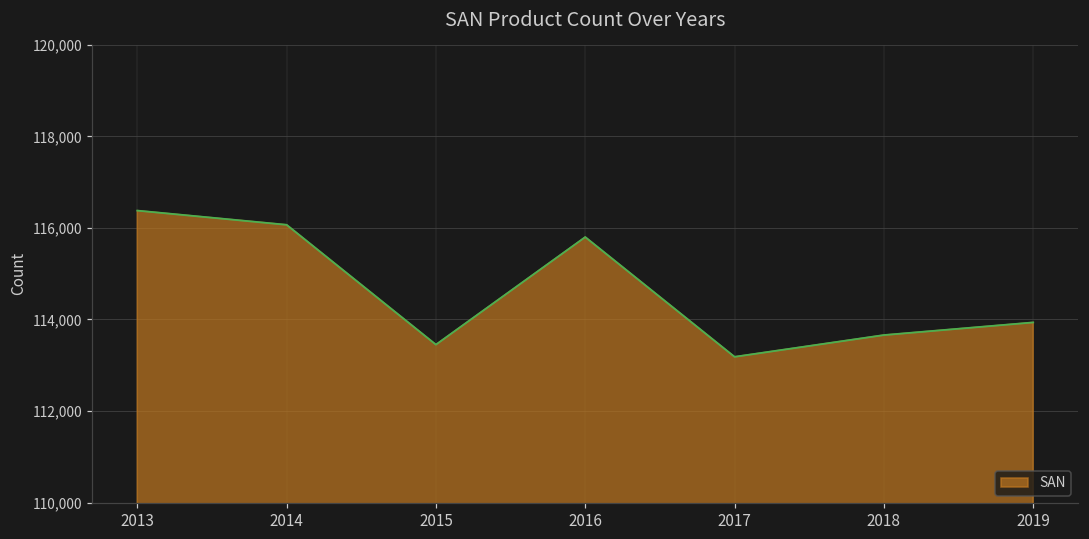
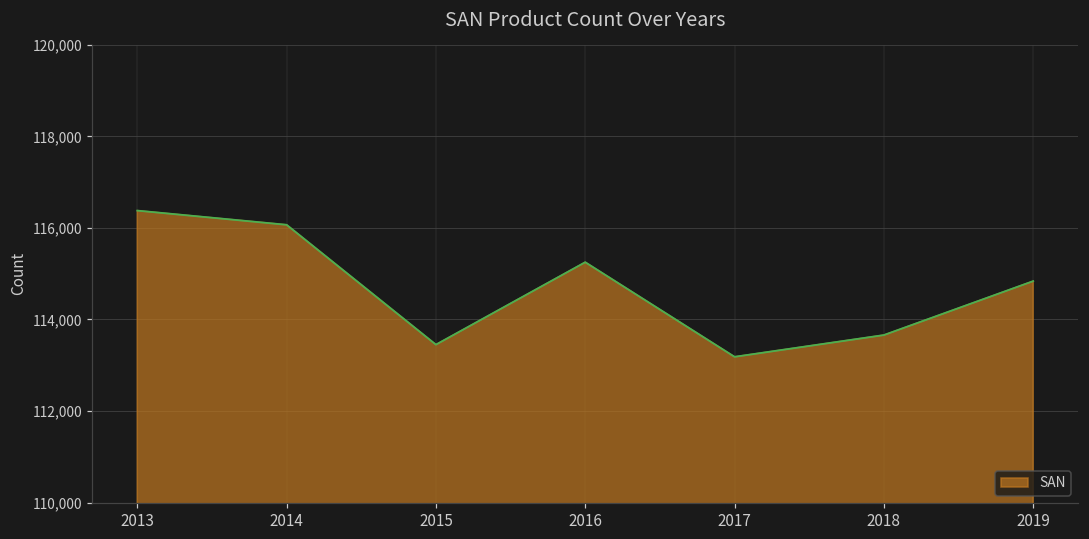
  {
    "2013": "116,400",
    "2014": "116,100",
    "2015": "113,500",
-   "2016": "115,800",
+   "2016": "115,300",
    "2017": "113,200",
    "2018": "113,700",
-   "2019": "113,900"
+   "2019": "114,800"
  }
